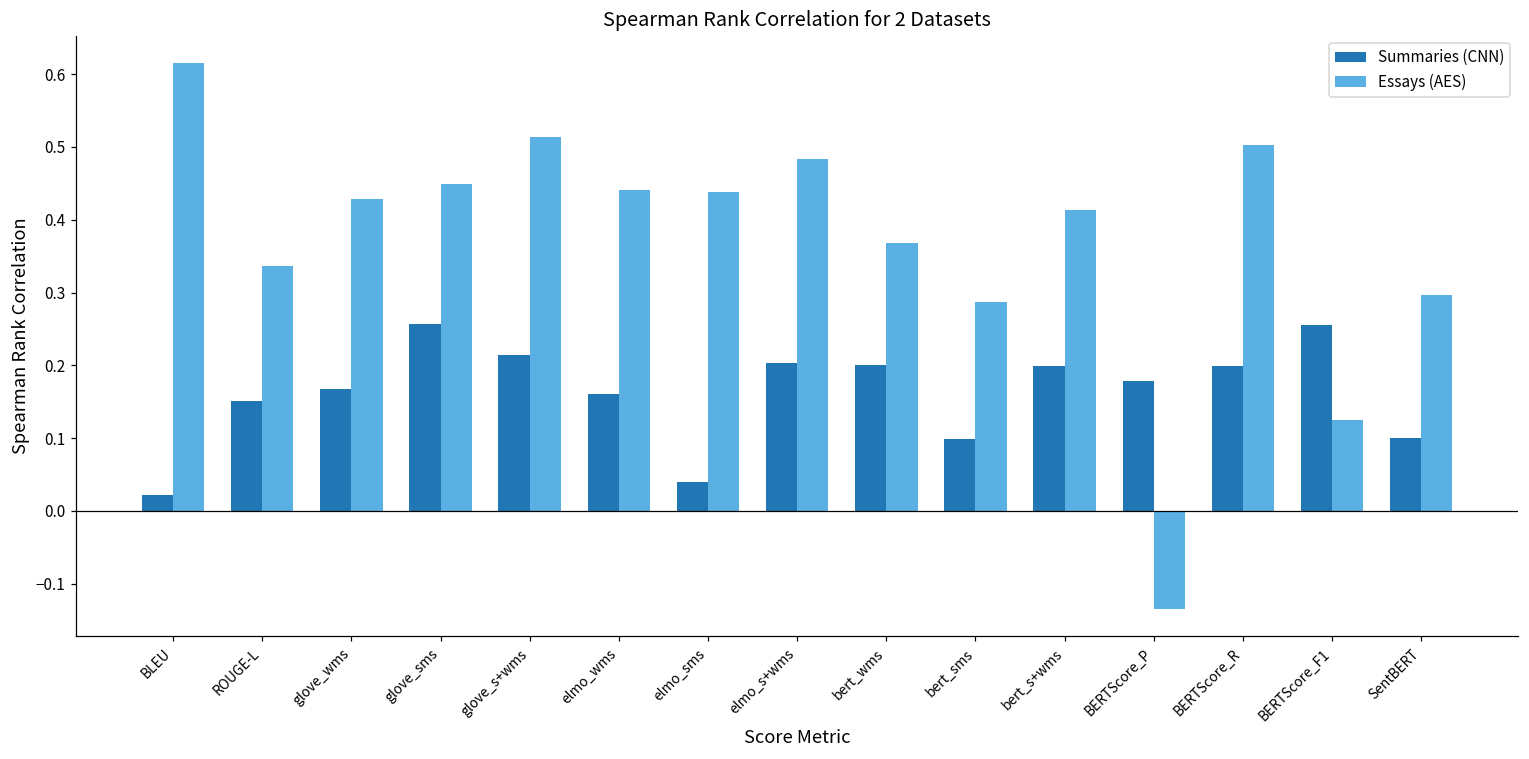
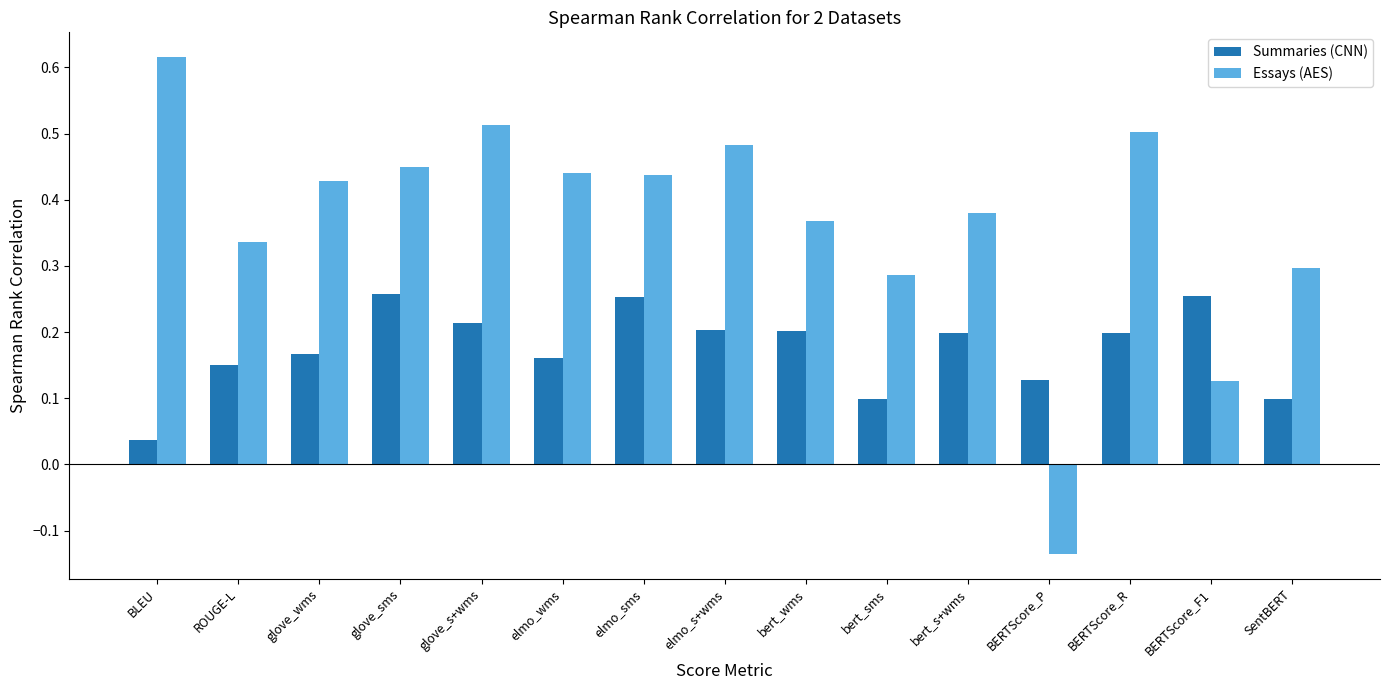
  {
    "Summaries (CNN)": {
-     "BLEU": 0.02,
+     "BLEU": 0.04,
      "ROUGE-L": 0.15,
      "glove_wms": 0.17,
      "glove_sms": 0.26,
      "glove_s+wms": 0.21,
      "elmo_wms": 0.16,
-     "elmo_sms": 0.04,
+     "elmo_sms": 0.25,
      "elmo_s+wms": 0.20,
      "bert_wms": 0.20,
      "bert_sms": 0.10,
      "bert_s+wms": 0.20,
-     "BERTScore_P": 0.18,
+     "BERTScore_P": 0.13,
      "BERTScore_R": 0.20,
      "BERTScore_F1": 0.26,
      "SentBERT": 0.10
    },
    "Essays (AES)": {
      "BLEU": 0.62,
      "ROUGE-L": 0.34,
      "glove_wms": 0.43,
      "glove_sms": 0.45,
      "glove_s+wms": 0.51,
      "elmo_wms": 0.44,
      "elmo_sms": 0.44,
      "elmo_s+wms": 0.48,
      "bert_wms": 0.37,
      "bert_sms": 0.29,
-     "bert_s+wms": 0.41,
+     "bert_s+wms": 0.38,
      "BERTScore_P": -0.13,
      "BERTScore_R": 0.50,
      "BERTScore_F1": 0.13,
      "SentBERT": 0.30
    }
  }
